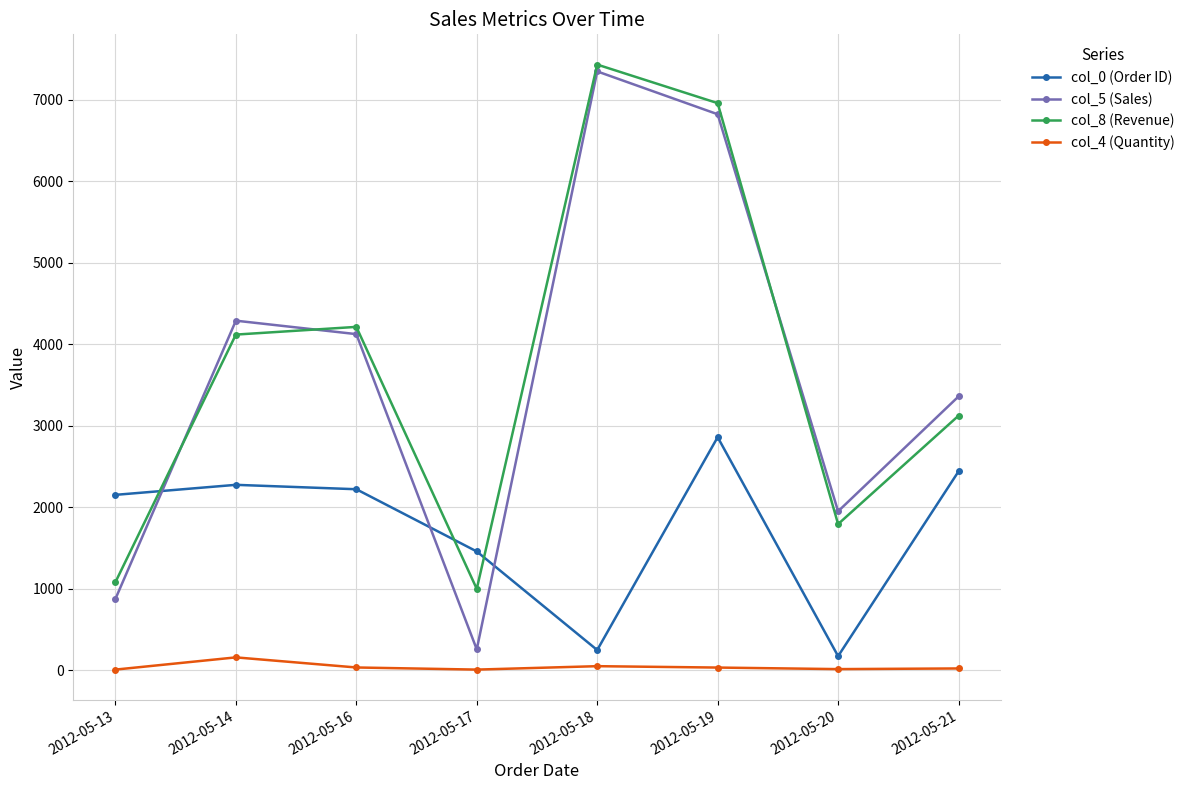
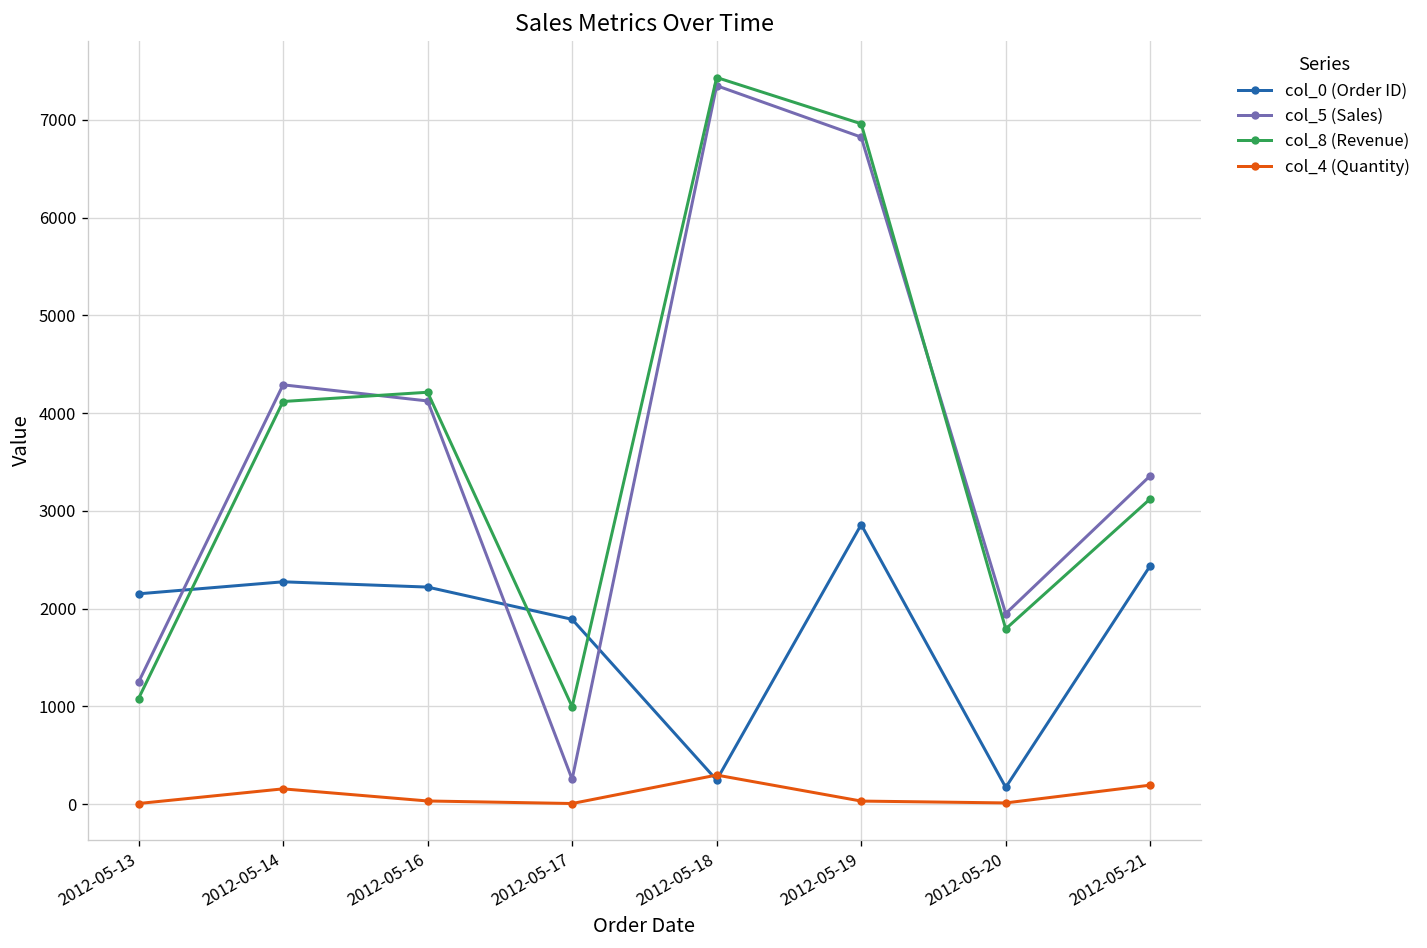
  {
    "col_0 (Order ID)": {
      "2012-05-13": 2200,
      "2012-05-14": 2300,
      "2012-05-16": 2200,
-     "2012-05-17": 1500,
+     "2012-05-17": 1900,
      "2012-05-18": 200,
      "2012-05-19": 2900,
      "2012-05-20": 200,
      "2012-05-21": 2400
    },
    "col_5 (Sales)": {
-     "2012-05-13": 900,
+     "2012-05-13": 1200,
      "2012-05-14": 4300,
      "2012-05-16": 4100,
      "2012-05-17": 300,
      "2012-05-18": 7400,
      "2012-05-19": 6800,
      "2012-05-20": 2000,
      "2012-05-21": 3400
    },
    "col_8 (Revenue)": {
      "2012-05-13": 1100,
      "2012-05-14": 4100,
      "2012-05-16": 4200,
      "2012-05-17": 1000,
      "2012-05-18": 7400,
      "2012-05-19": 7000,
      "2012-05-20": 1800,
      "2012-05-21": 3100
    },
    "col_4 (Quantity)": {
      "2012-05-13": 0,
      "2012-05-14": 200,
      "2012-05-16": 0,
      "2012-05-17": 0,
-     "2012-05-18": 0,
+     "2012-05-18": 300,
      "2012-05-19": 0,
      "2012-05-20": 0,
-     "2012-05-21": 0
+     "2012-05-21": 200
    }
  }
